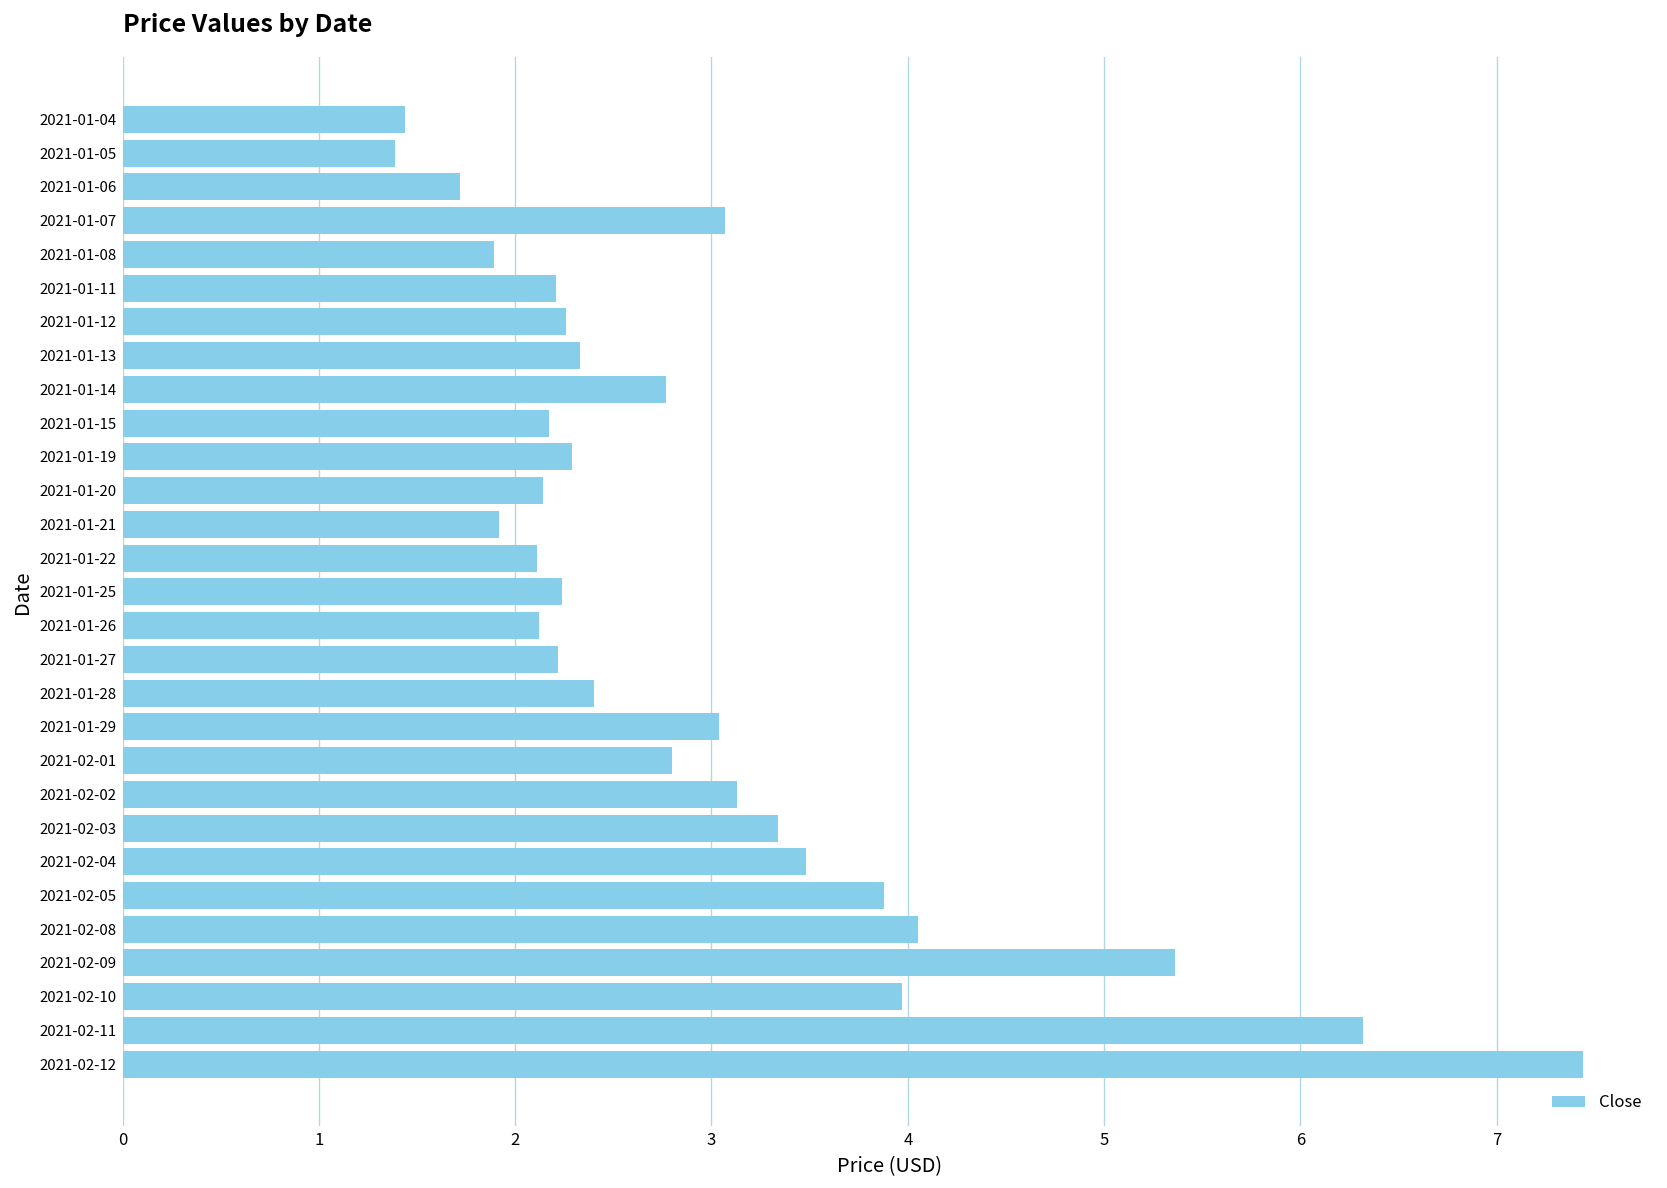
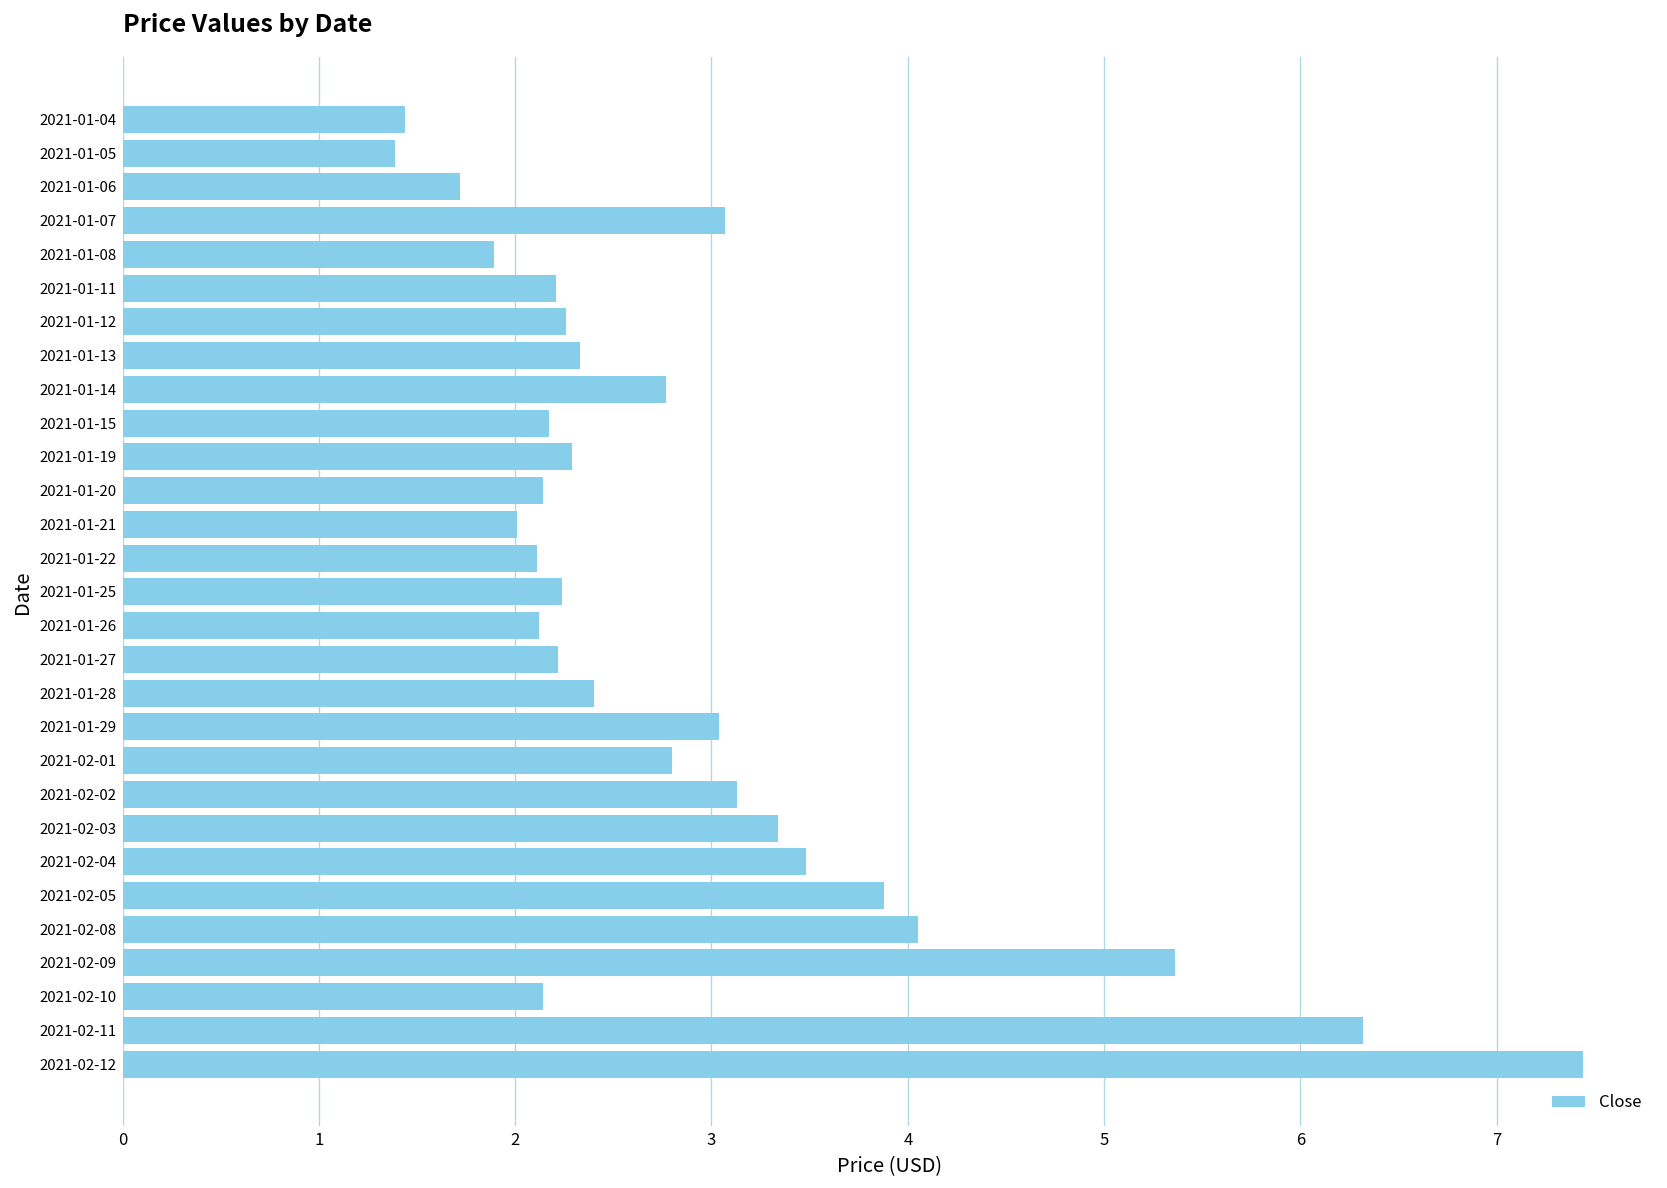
  {
    "2021-01-04": 1.44,
    "2021-01-05": 1.39,
    "2021-01-06": 1.72,
    "2021-01-07": 3.07,
    "2021-01-08": 1.89,
    "2021-01-11": 2.21,
    "2021-01-12": 2.26,
    "2021-01-13": 2.33,
    "2021-01-14": 2.77,
    "2021-01-15": 2.17,
    "2021-01-19": 2.29,
    "2021-01-20": 2.14,
-   "2021-01-21": 1.92,
+   "2021-01-21": 2.01,
    "2021-01-22": 2.11,
    "2021-01-25": 2.24,
    "2021-01-26": 2.12,
    "2021-01-27": 2.22,
    "2021-01-28": 2.40,
    "2021-01-29": 3.04,
    "2021-02-01": 2.80,
    "2021-02-02": 3.13,
    "2021-02-03": 3.34,
    "2021-02-04": 3.48,
    "2021-02-05": 3.88,
    "2021-02-08": 4.05,
    "2021-02-09": 5.36,
-   "2021-02-10": 3.97,
+   "2021-02-10": 2.14,
    "2021-02-11": 6.32,
    "2021-02-12": 7.44
  }
